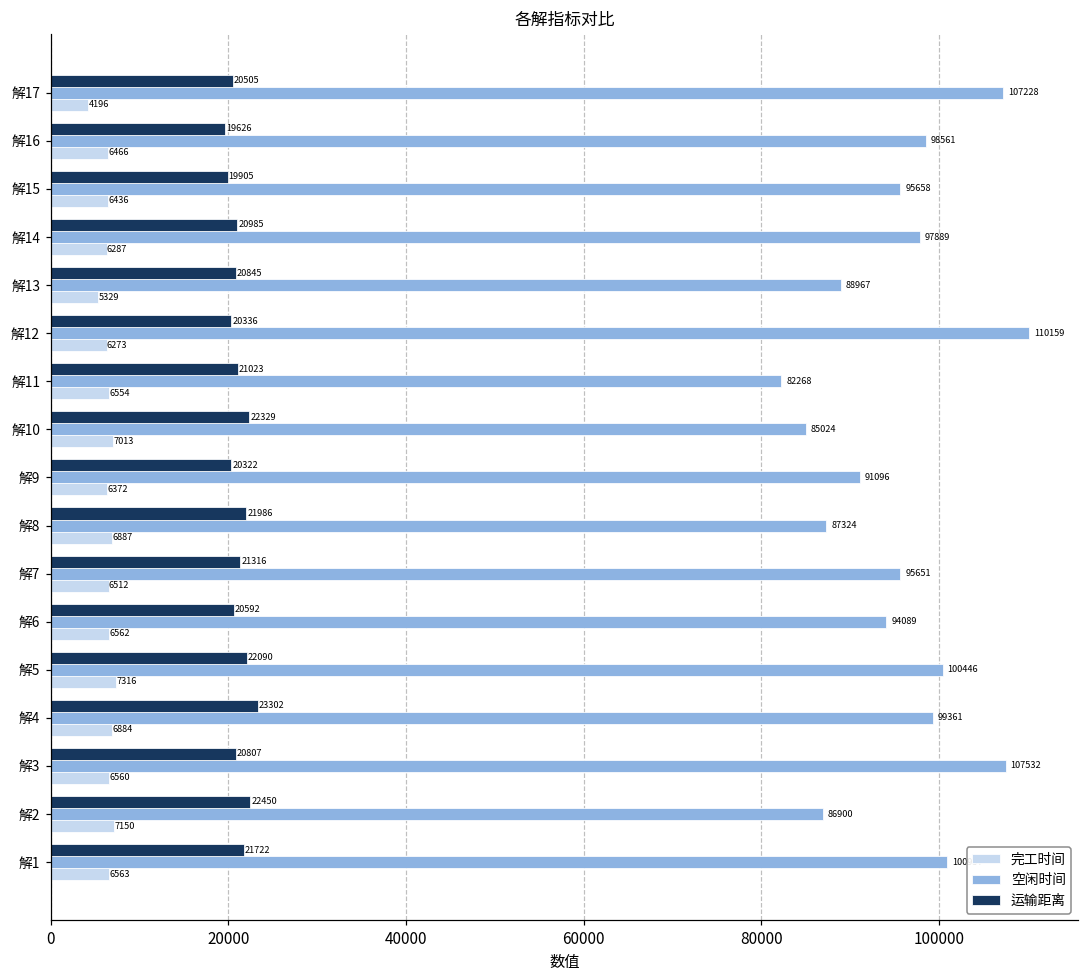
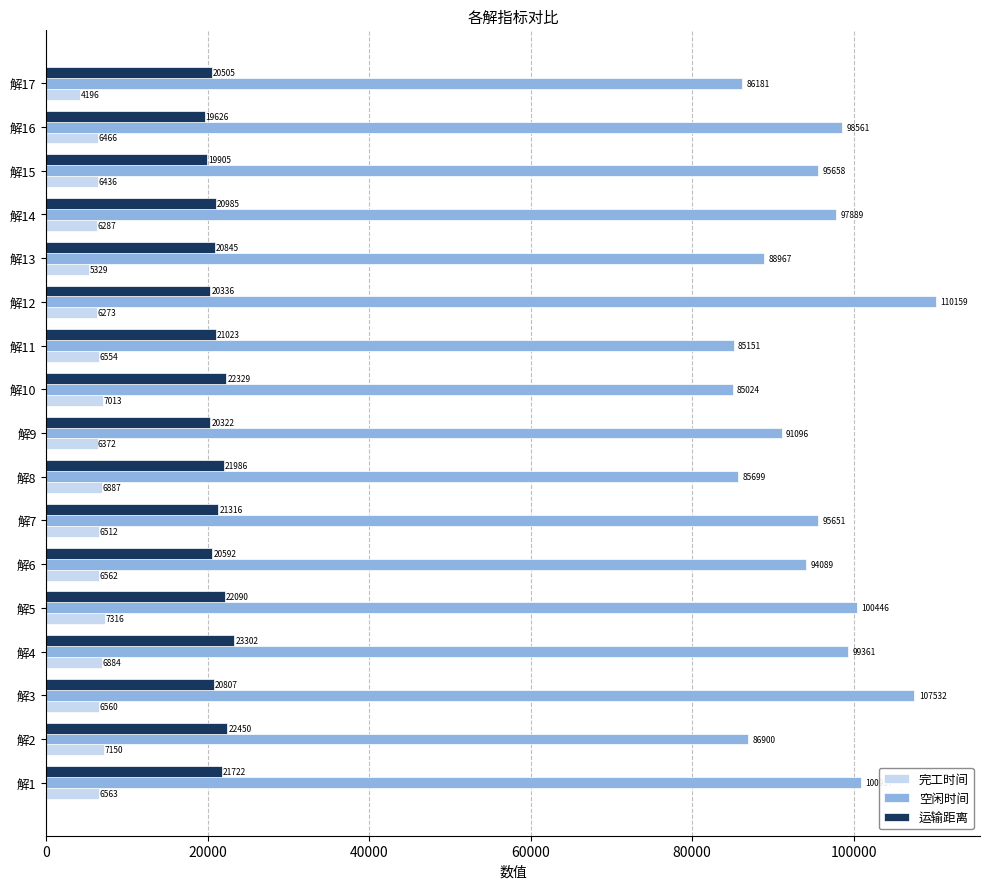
  {
    "完工时间": {
      "解17": 4196,
      "解16": 6466,
      "解15": 6436,
      "解14": 6287,
      "解13": 5329,
      "解12": 6273,
      "解11": 6554,
      "解10": 7013,
      "解9": 6372,
      "解8": 6887,
      "解7": 6512,
      "解6": 6562,
      "解5": 7316,
      "解4": 6884,
      "解3": 6560,
      "解2": 7150,
      "解1": 6563
    },
    "空闲时间": {
-     "解17": 107228,
+     "解17": 86181,
      "解16": 98561,
      "解15": 95658,
      "解14": 97889,
      "解13": 88967,
      "解12": 110159,
-     "解11": 82268,
+     "解11": 85151,
      "解10": 85024,
      "解9": 91096,
-     "解8": 87324,
+     "解8": 85699,
      "解7": 95651,
      "解6": 94089,
      "解5": 100446,
      "解4": 99361,
      "解3": 107532,
      "解2": 86900
    },
    "运输距离": {
      "解17": 20505,
      "解16": 19626,
      "解15": 19905,
      "解14": 20985,
      "解13": 20845,
      "解12": 20336,
      "解11": 21023,
      "解10": 22329,
      "解9": 20322,
      "解8": 21986,
      "解7": 21316,
      "解6": 20592,
      "解5": 22090,
      "解4": 23302,
      "解3": 20807,
      "解2": 22450,
      "解1": 21722
    }
  }
